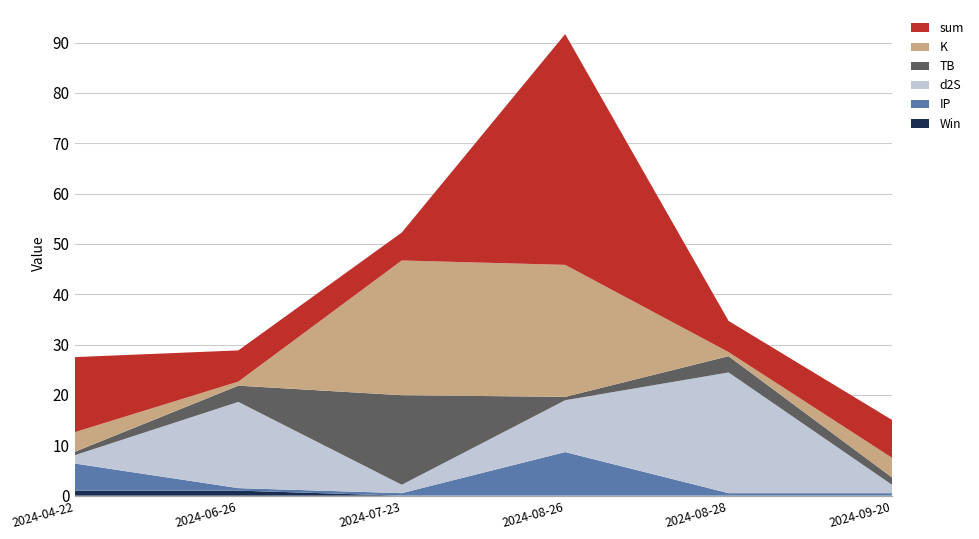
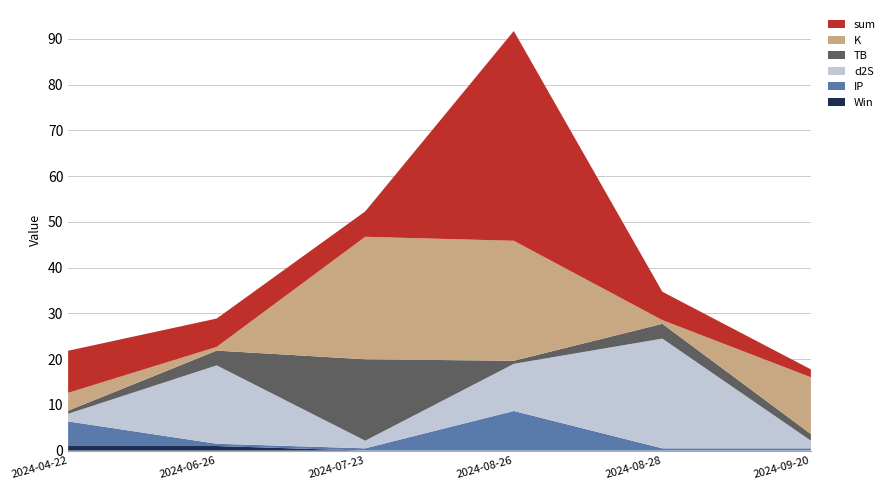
  {
    "K": {
-     "2024-09-20": 4
+     "2024-09-20": 12
    },
    "sum": {
-     "2024-04-22": 15,
+     "2024-04-22": 9,
      "2024-06-26": 6,
      "2024-07-23": 6,
      "2024-08-26": 46,
      "2024-08-28": 6,
-     "2024-09-20": 8
+     "2024-09-20": 2
    }
  }
